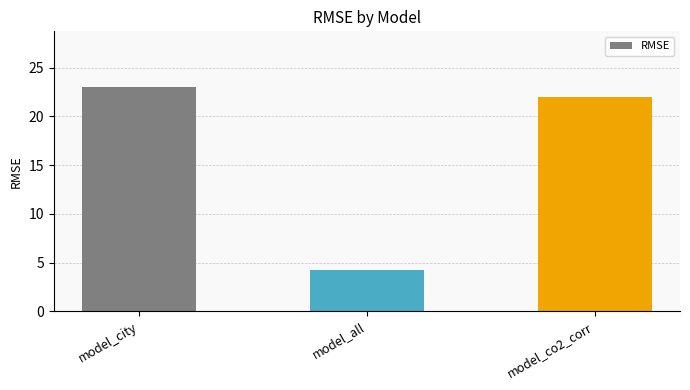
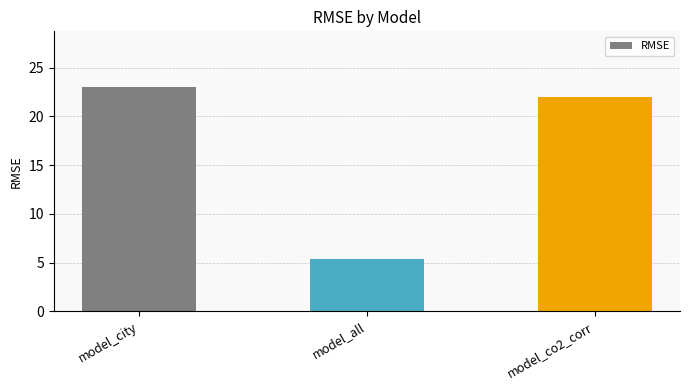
  {
    "model_city": 23,
-   "model_all": 4,
+   "model_all": 5,
    "model_co2_corr": 22
  }
